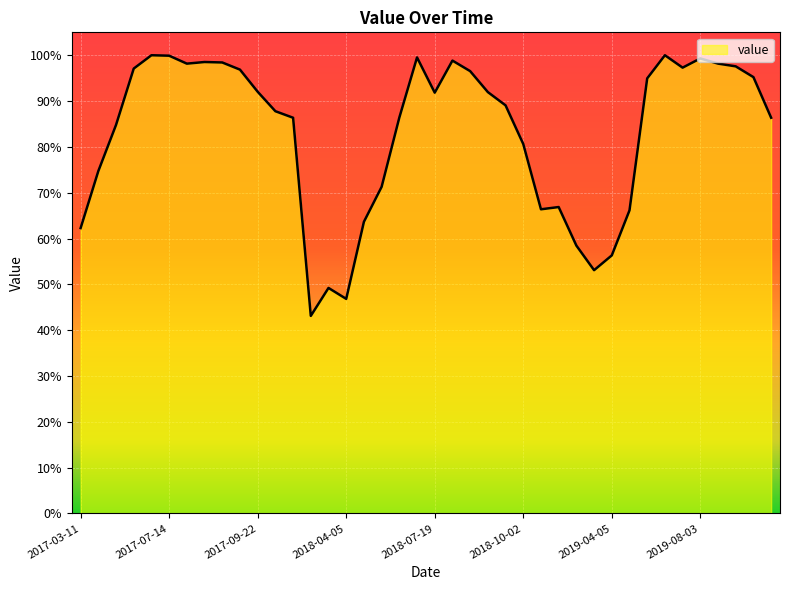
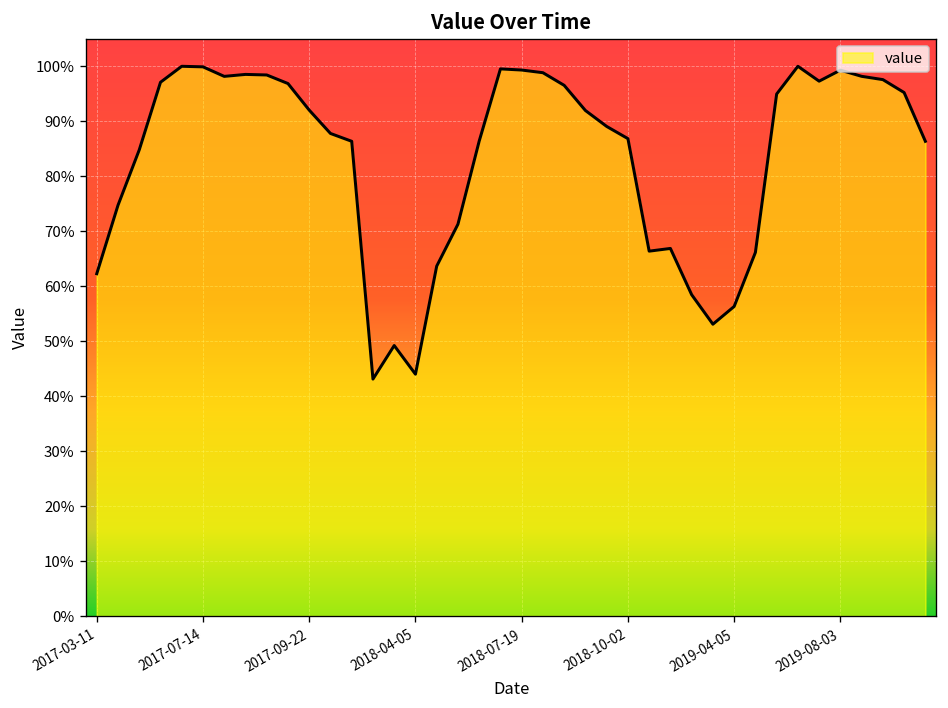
  {
    "2017-03-11": "62%",
    "2017-07-14": "100%",
    "2017-09-22": "92%",
-   "2018-04-05": "47%",
-   "2018-07-19": "92%",
-   "2018-10-02": "81%",
+   "2018-04-05": "44%",
+   "2018-07-19": "99%",
+   "2018-10-02": "87%",
    "2019-04-05": "56%"
  }
